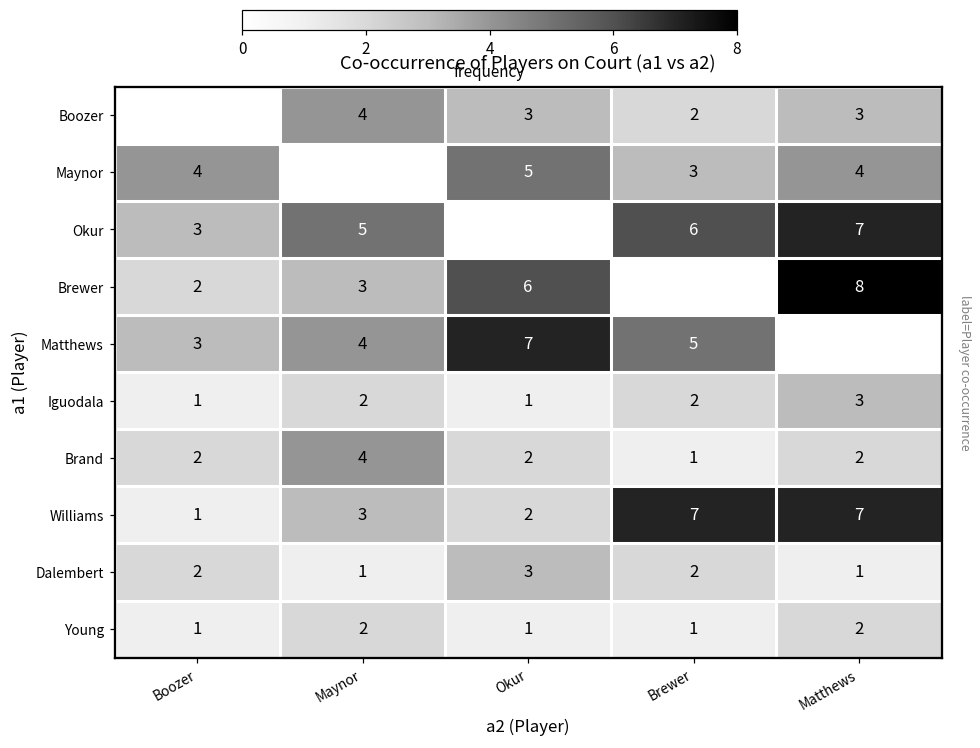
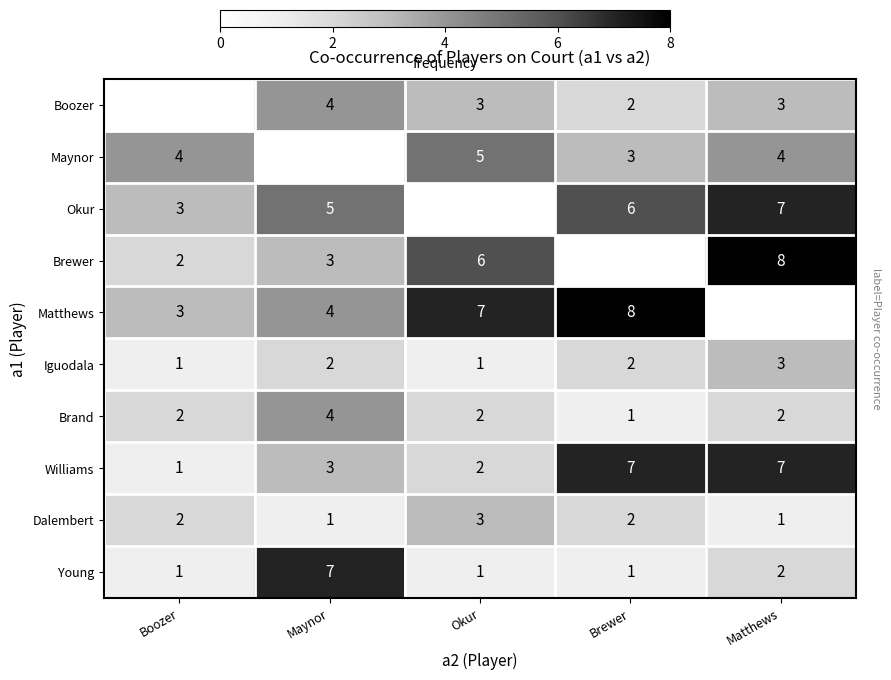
  {
    "Boozer": {
      "Maynor": 4,
      "Okur": 3,
      "Brewer": 2,
      "Matthews": 3
    },
    "Maynor": {
      "Boozer": 4,
      "Okur": 5,
      "Brewer": 3,
      "Matthews": 4
    },
    "Okur": {
      "Boozer": 3,
      "Maynor": 5,
      "Brewer": 6,
      "Matthews": 7
    },
    "Brewer": {
      "Boozer": 2,
      "Maynor": 3,
      "Okur": 6,
      "Matthews": 8
    },
    "Matthews": {
      "Boozer": 3,
      "Maynor": 4,
      "Okur": 7,
-     "Brewer": 5
+     "Brewer": 8
    },
    "Iguodala": {
      "Boozer": 1,
      "Maynor": 2,
      "Okur": 1,
      "Brewer": 2,
      "Matthews": 3
    },
    "Brand": {
      "Boozer": 2,
      "Maynor": 4,
      "Okur": 2,
      "Brewer": 1,
      "Matthews": 2
    },
    "Williams": {
      "Boozer": 1,
      "Maynor": 3,
      "Okur": 2,
      "Brewer": 7,
      "Matthews": 7
    },
    "Dalembert": {
      "Boozer": 2,
      "Maynor": 1,
      "Okur": 3,
      "Brewer": 2,
      "Matthews": 1
    },
    "Young": {
      "Boozer": 1,
-     "Maynor": 2,
+     "Maynor": 7,
      "Okur": 1,
      "Brewer": 1,
      "Matthews": 2
    }
  }
